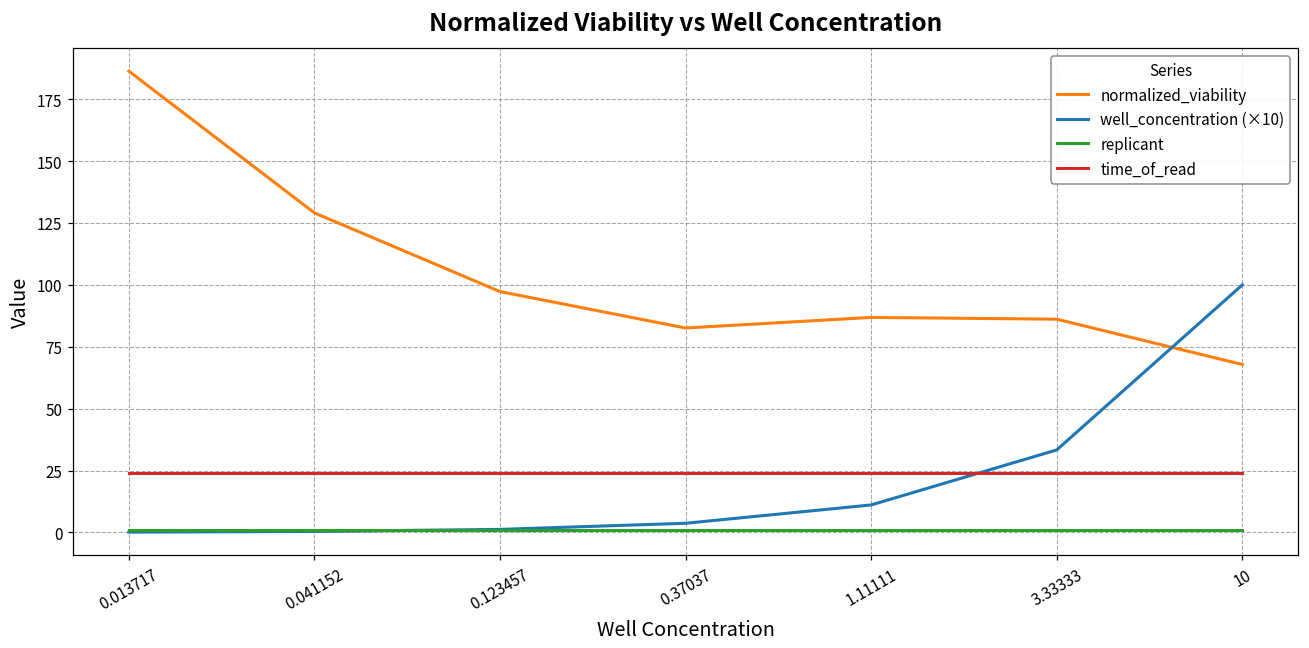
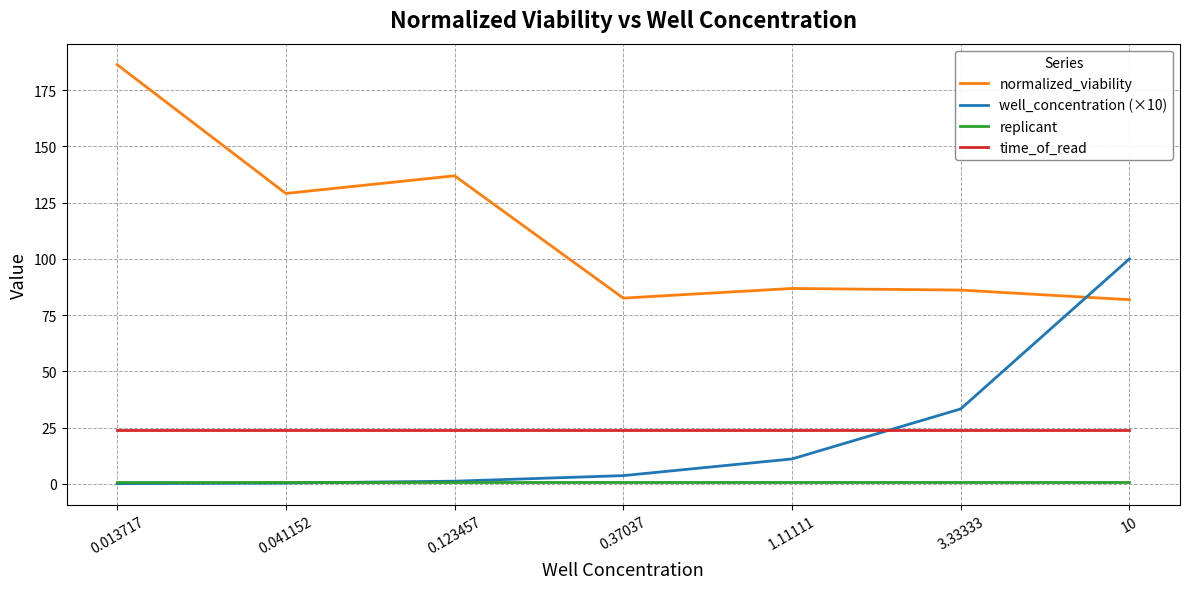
  {
    "normalized_viability": {
      "0.013717": 186,
      "0.041152": 129,
-     "0.123457": 97,
+     "0.123457": 137,
      "0.37037": 83,
      "1.11111": 87,
      "3.33333": 86,
-     "10": 68
+     "10": 82
    },
    "well_concentration (×10)": {
      "0.37037": 4,
      "1.11111": 11,
      "3.33333": 33,
      "10": 100
    },
    "replicant": {
      "0.37037": 1,
      "1.11111": 1,
      "3.33333": 1,
      "10": 1
    },
    "time_of_read": {
      "0.013717": 24,
      "0.041152": 24,
      "0.123457": 24,
      "0.37037": 24,
      "1.11111": 24,
      "3.33333": 24,
      "10": 24
    }
  }
